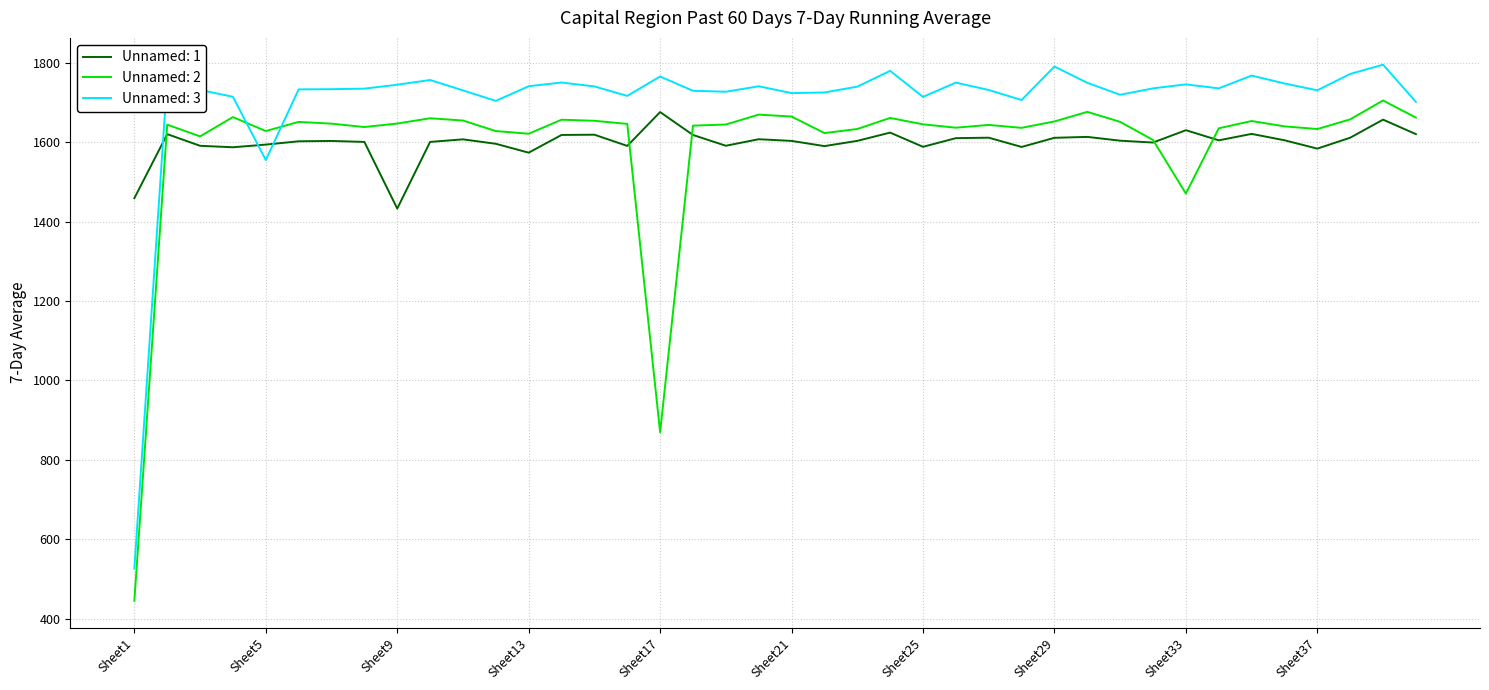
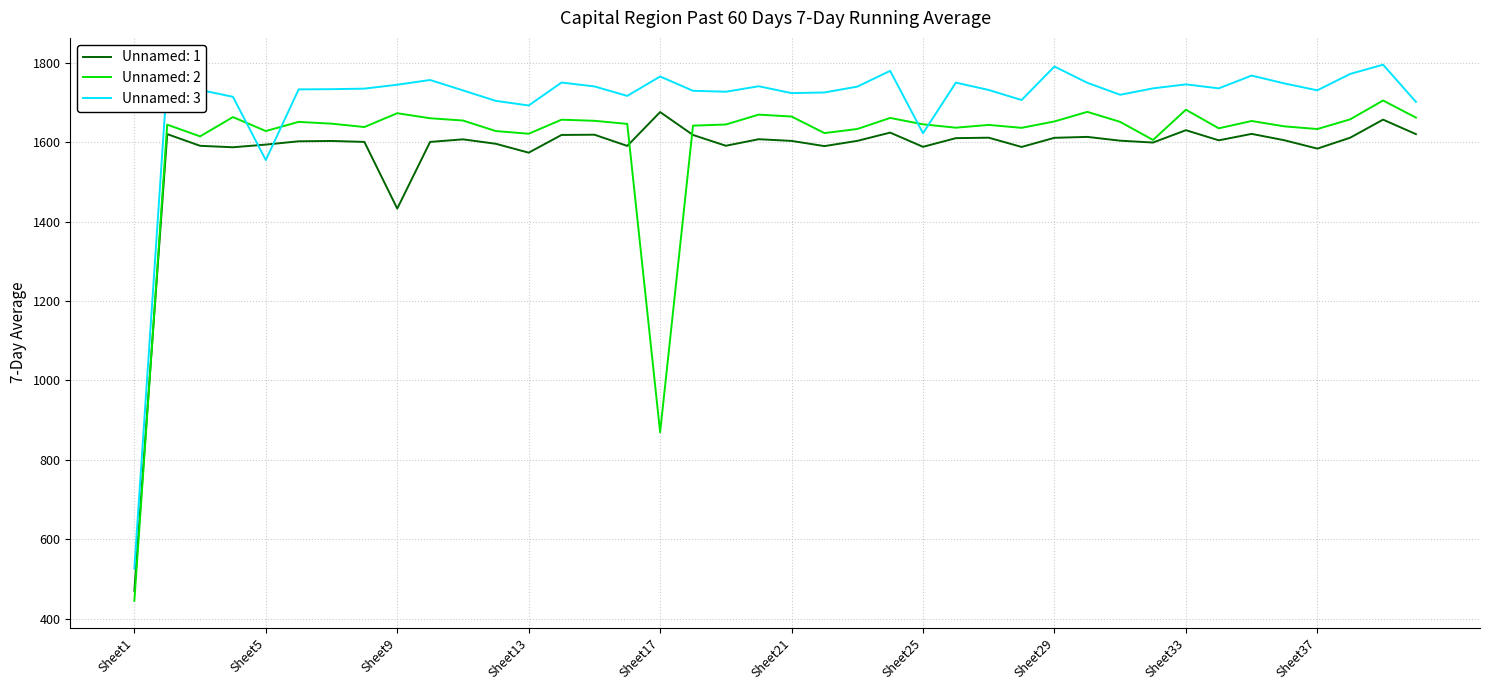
  {
    "Unnamed: 1": {
-     "Sheet1": 1460,
+     "Sheet1": 470,
      "Sheet5": 1590,
      "Sheet9": 1430,
      "Sheet13": 1570,
      "Sheet17": 1680,
      "Sheet21": 1600,
      "Sheet25": 1590,
      "Sheet29": 1610,
      "Sheet33": 1630,
      "Sheet37": 1580
    },
    "Unnamed: 2": {
      "Sheet1": 450,
      "Sheet5": 1630,
-     "Sheet9": 1650,
+     "Sheet9": 1670,
      "Sheet13": 1620,
      "Sheet17": 870,
      "Sheet21": 1660,
      "Sheet25": 1650,
      "Sheet29": 1650,
-     "Sheet33": 1470,
+     "Sheet33": 1680,
      "Sheet37": 1630
    },
    "Unnamed: 3": {
      "Sheet1": 530,
      "Sheet5": 1560,
      "Sheet9": 1740,
-     "Sheet13": 1740,
+     "Sheet13": 1690,
      "Sheet17": 1770,
      "Sheet21": 1720,
-     "Sheet25": 1710,
+     "Sheet25": 1620,
      "Sheet29": 1790,
      "Sheet33": 1750,
      "Sheet37": 1730
    }
  }
